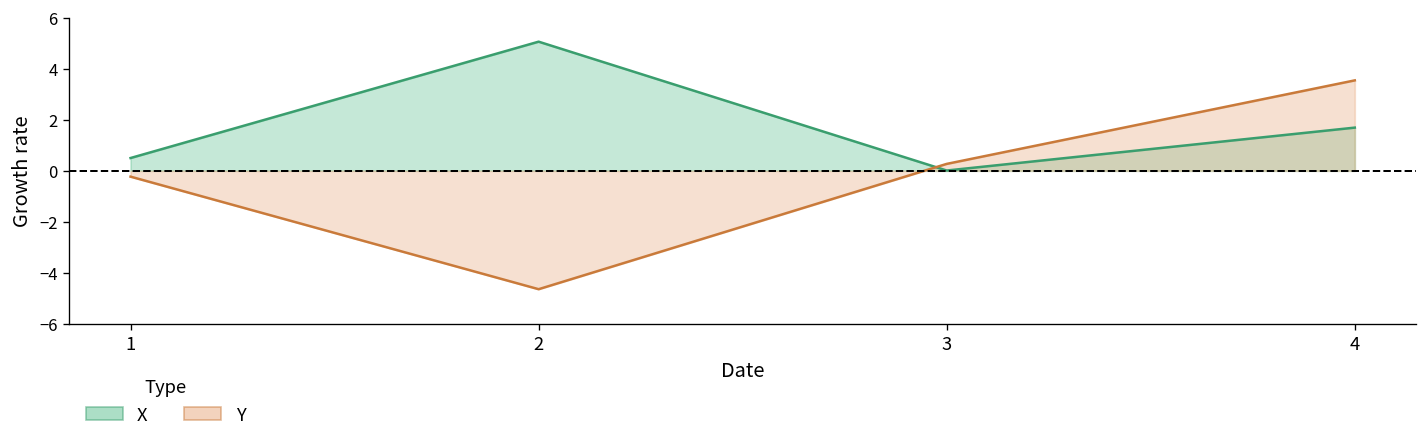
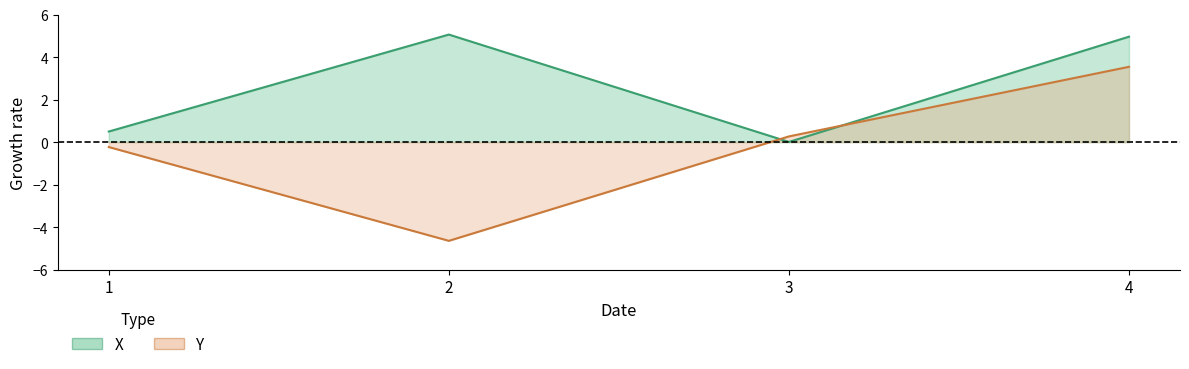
  {
    "X": {
      "1": 0.5,
      "2": 5.1,
      "3": 0.0,
-     "4": 1.7
+     "4": 5.0
    }
  }
